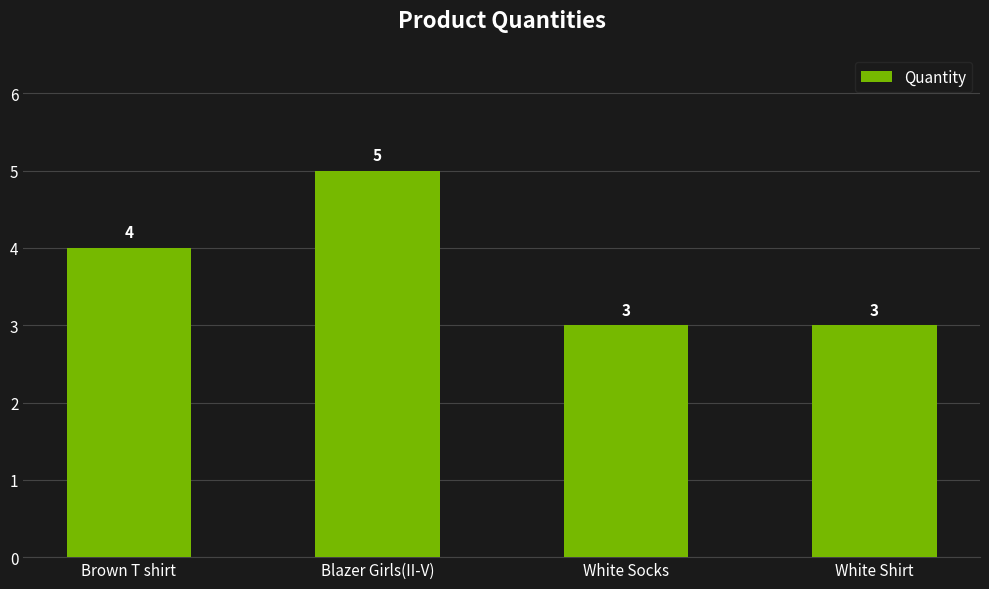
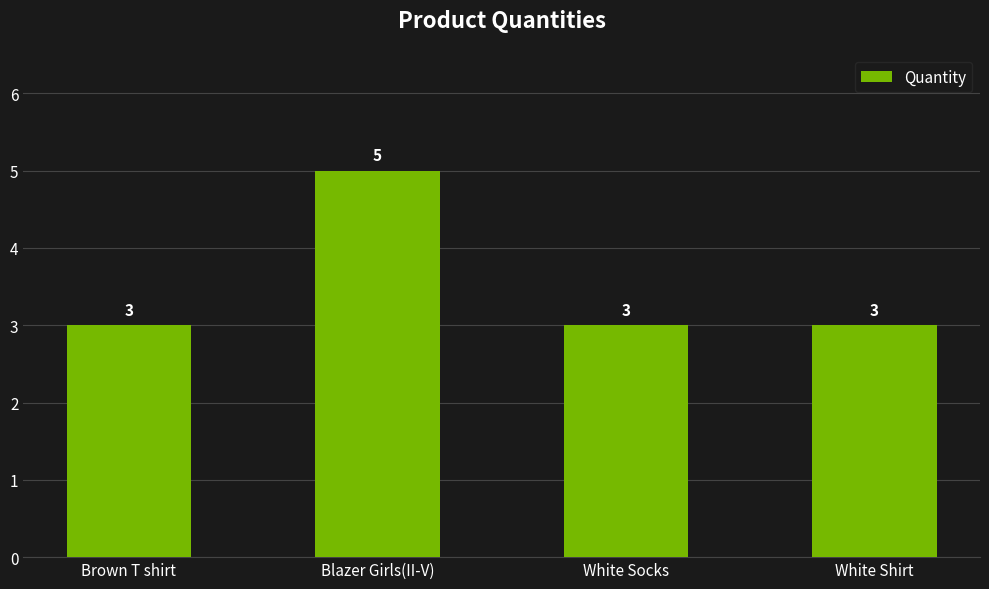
  {
-   "Brown T shirt": 4,
+   "Brown T shirt": 3,
    "Blazer Girls(II-V)": 5,
    "White Socks": 3,
    "White Shirt": 3
  }
